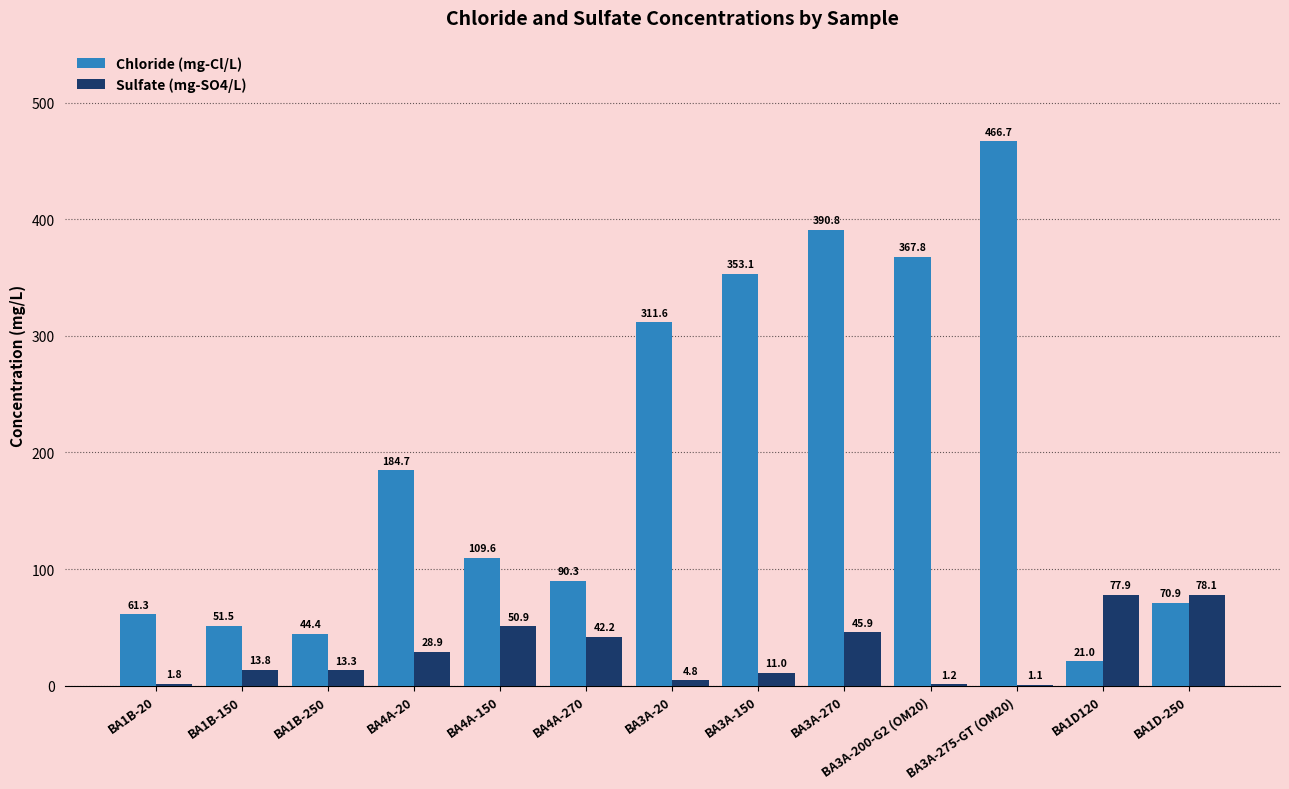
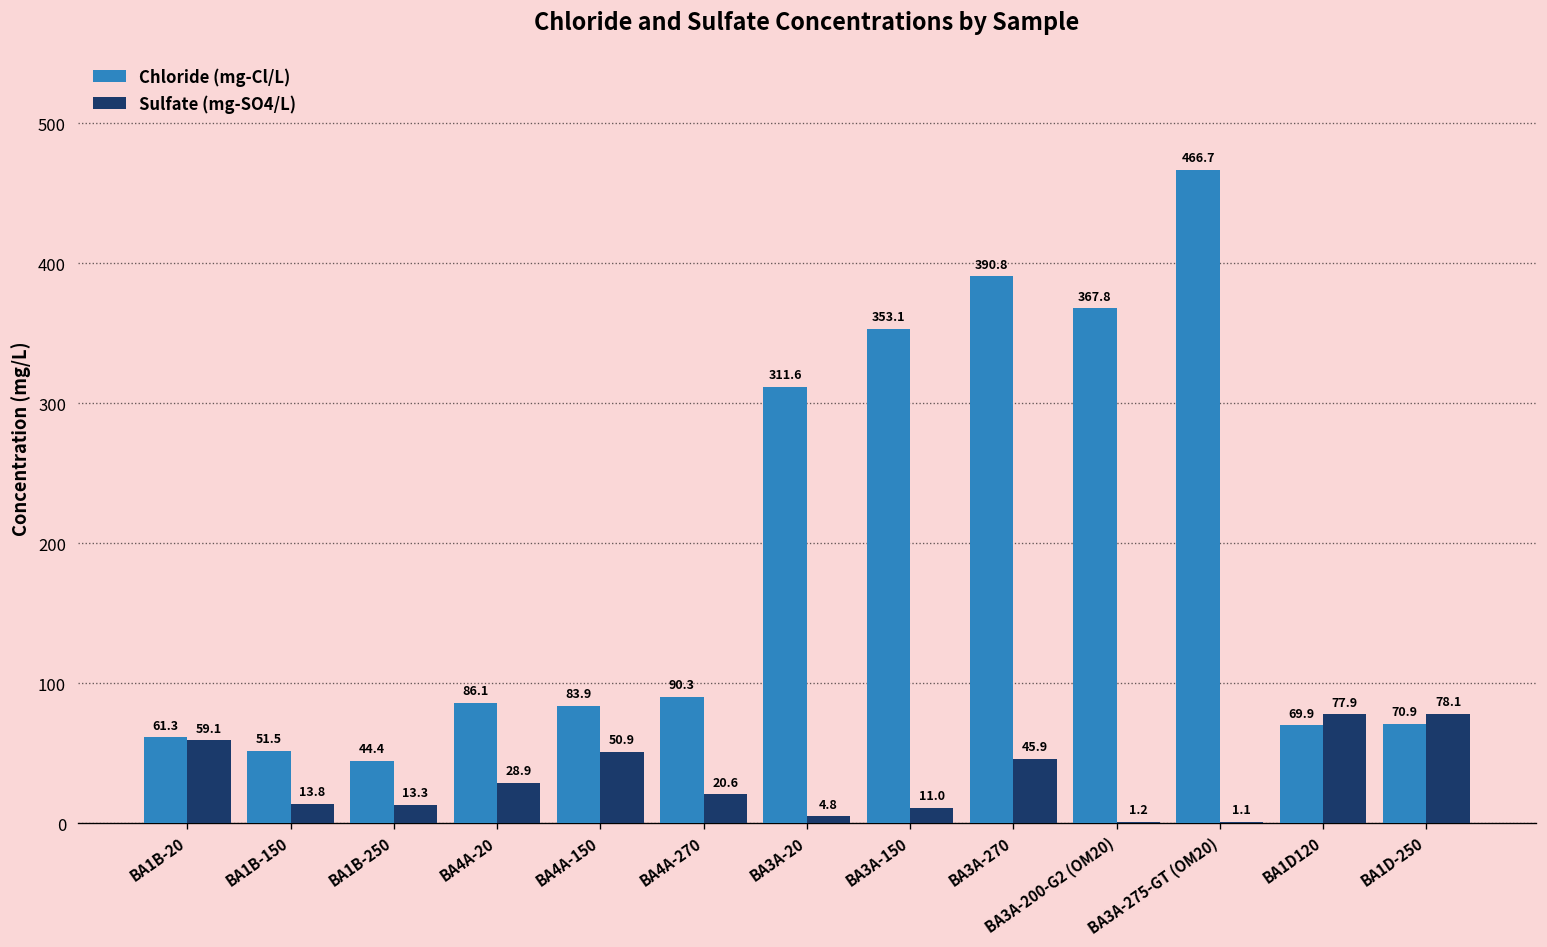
  {
    "Chloride (mg-Cl/L)": {
      "BA1B-20": 61.3,
      "BA1B-150": 51.5,
      "BA1B-250": 44.4,
-     "BA4A-20": 184.7,
-     "BA4A-150": 109.6,
+     "BA4A-20": 86.1,
+     "BA4A-150": 83.9,
      "BA4A-270": 90.3,
      "BA3A-20": 311.6,
      "BA3A-150": 353.1,
      "BA3A-270": 390.8,
      "BA3A-200-G2 (OM20)": 367.8,
      "BA3A-275-GT (OM20)": 466.7,
-     "BA1D120": 21.0,
+     "BA1D120": 69.9,
      "BA1D-250": 70.9
    },
    "Sulfate (mg-SO4/L)": {
-     "BA1B-20": 1.8,
+     "BA1B-20": 59.1,
      "BA1B-150": 13.8,
      "BA1B-250": 13.3,
      "BA4A-20": 28.9,
      "BA4A-150": 50.9,
-     "BA4A-270": 42.2,
+     "BA4A-270": 20.6,
      "BA3A-20": 4.8,
      "BA3A-150": 11.0,
      "BA3A-270": 45.9,
      "BA3A-200-G2 (OM20)": 1.2,
      "BA3A-275-GT (OM20)": 1.1,
      "BA1D120": 77.9,
      "BA1D-250": 78.1
    }
  }
